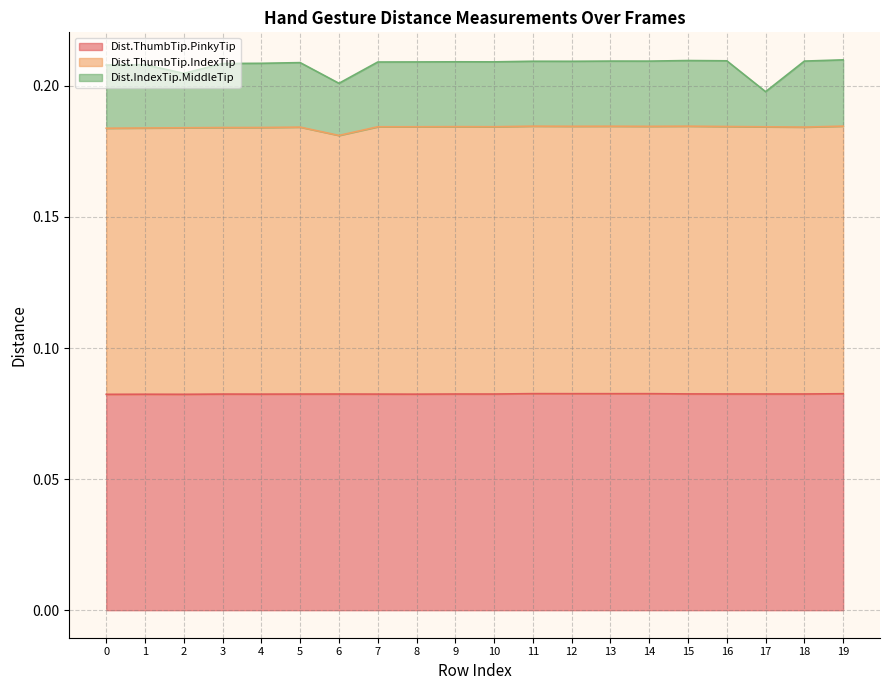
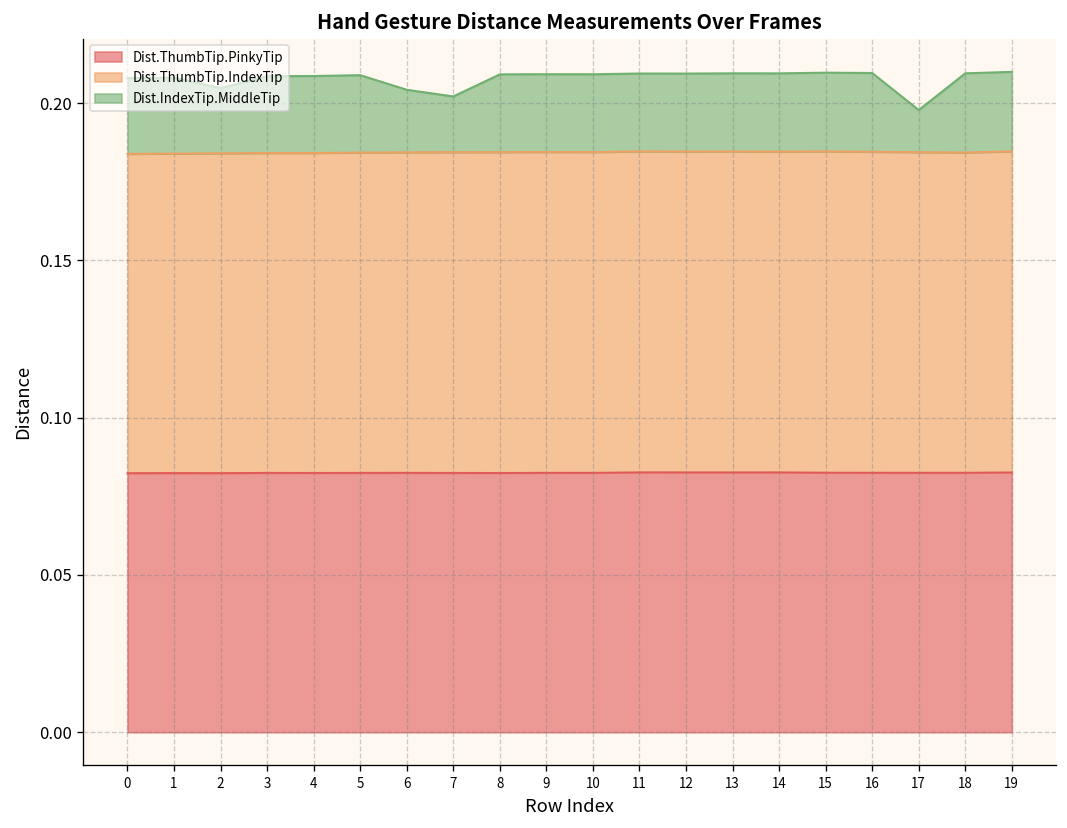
  {
    "Dist.ThumbTip.PinkyTip": {
      "0": 0.082,
      "1": 0.082,
      "2": 0.082,
      "3": 0.082,
      "4": 0.082,
      "5": 0.082,
      "6": 0.082,
      "7": 0.082,
      "8": 0.082,
      "9": 0.082,
      "10": 0.082,
      "11": 0.083,
      "12": 0.083,
      "13": 0.083,
      "14": 0.083,
      "15": 0.082,
      "16": 0.082,
      "17": 0.082,
      "18": 0.082,
      "19": 0.083
    },
    "Dist.ThumbTip.IndexTip": {
      "0": 0.101,
      "1": 0.102,
      "2": 0.102,
      "3": 0.102,
      "4": 0.102,
      "5": 0.102,
-     "6": 0.099,
+     "6": 0.102,
      "7": 0.102,
      "8": 0.102,
      "9": 0.102,
      "10": 0.102,
      "11": 0.102,
      "12": 0.102,
      "13": 0.102,
      "14": 0.102,
      "15": 0.102,
      "16": 0.102,
      "17": 0.102,
      "18": 0.102,
      "19": 0.102
    },
    "Dist.IndexTip.MiddleTip": {
      "4": 0.024,
      "5": 0.025,
      "6": 0.020,
-     "7": 0.025,
+     "7": 0.018,
      "8": 0.025,
      "9": 0.025,
      "10": 0.025,
      "11": 0.025,
      "12": 0.025,
      "13": 0.025,
      "14": 0.025,
      "15": 0.025,
      "16": 0.025,
      "17": 0.013,
      "18": 0.025,
      "19": 0.025
    }
  }
